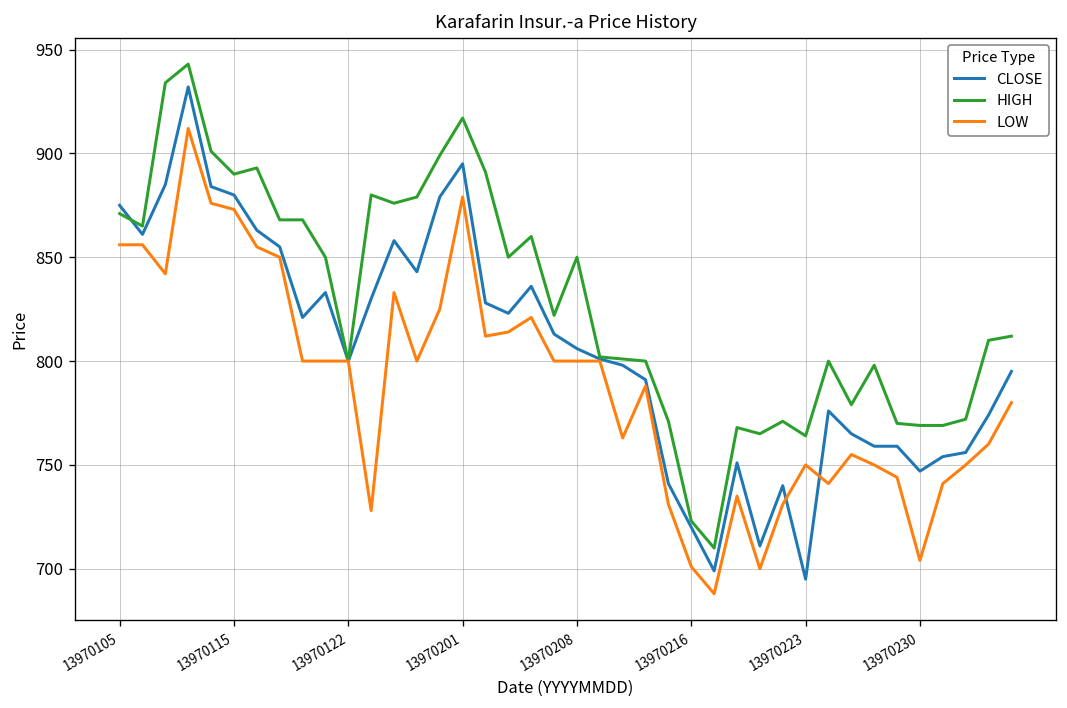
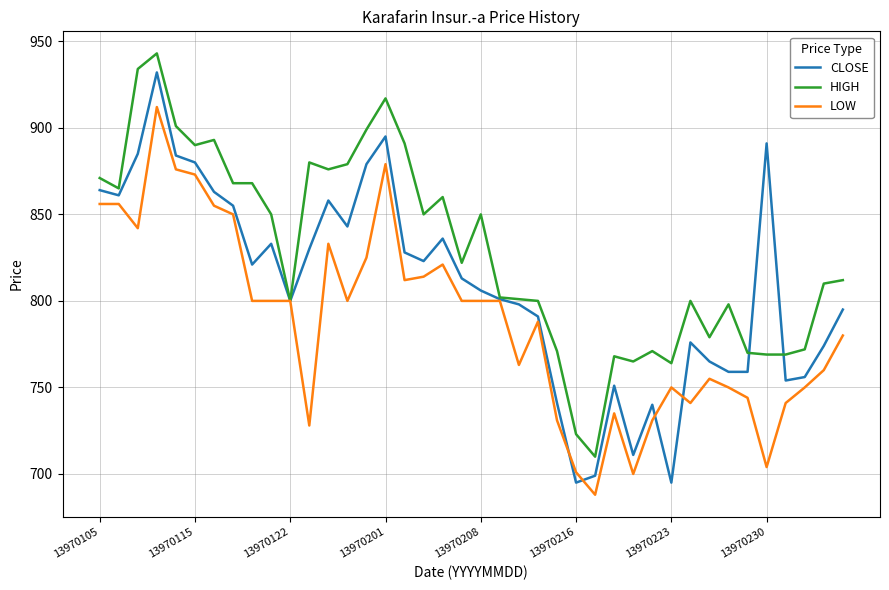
  {
    "CLOSE": {
-     "13970105": 875,
+     "13970105": 864,
      "13970115": 880,
      "13970201": 895,
      "13970208": 806,
-     "13970216": 720,
+     "13970216": 695,
      "13970223": 695,
-     "13970230": 747
+     "13970230": 891
    },
    "HIGH": {
      "13970105": 871,
      "13970115": 890,
      "13970201": 917,
      "13970208": 850,
      "13970216": 723,
      "13970223": 764,
      "13970230": 769
    },
    "LOW": {
      "13970105": 856,
      "13970115": 873,
      "13970201": 879,
      "13970208": 800,
      "13970216": 701,
      "13970223": 750,
      "13970230": 704
    }
  }
